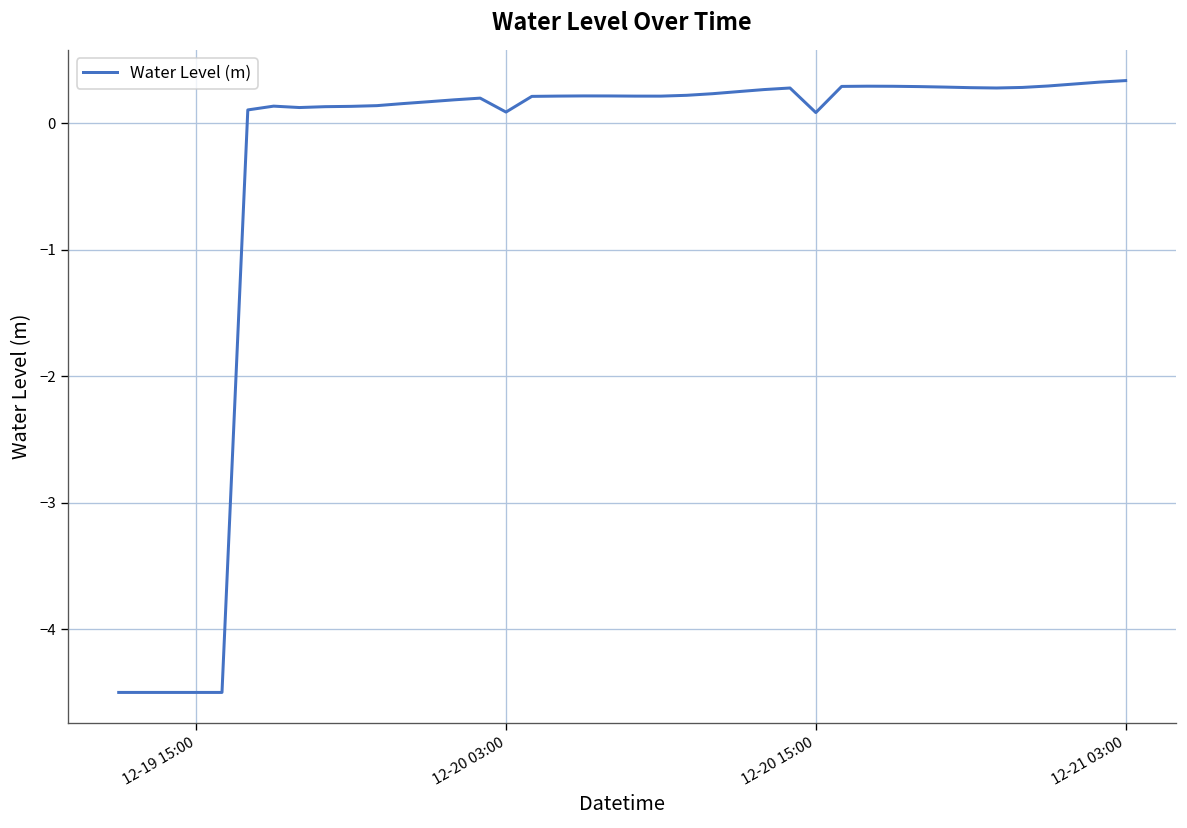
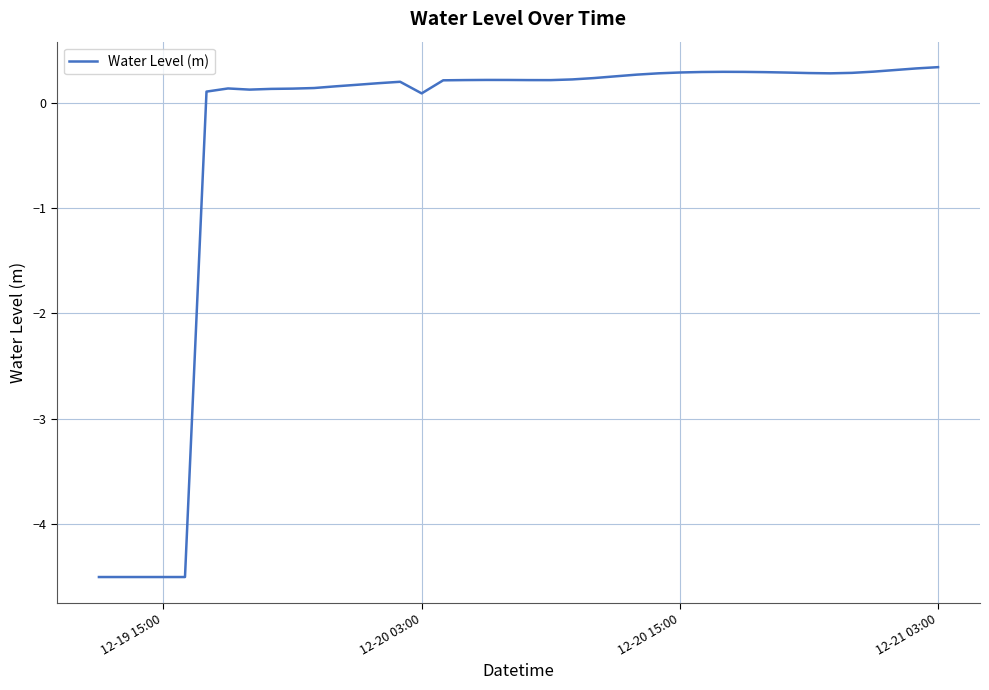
  {
    "12-19 15:00": -4.50,
    "12-20 03:00": 0.09,
-   "12-20 15:00": 0.08,
+   "12-20 15:00": 0.29,
    "12-21 03:00": 0.34
  }
